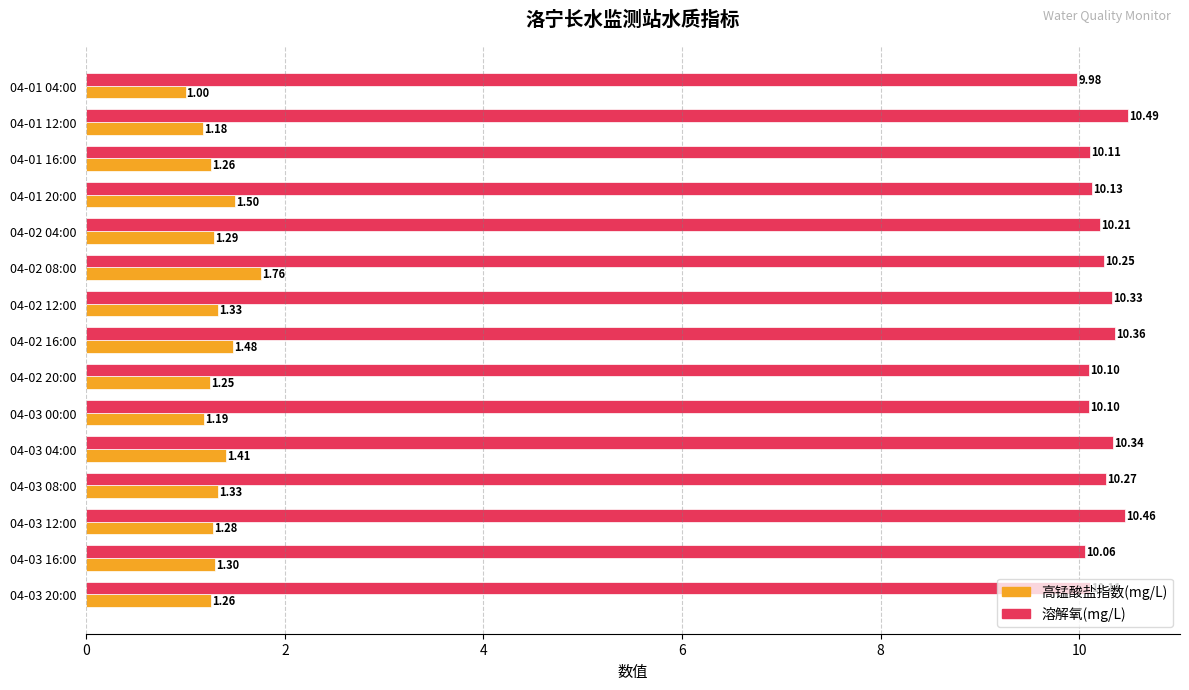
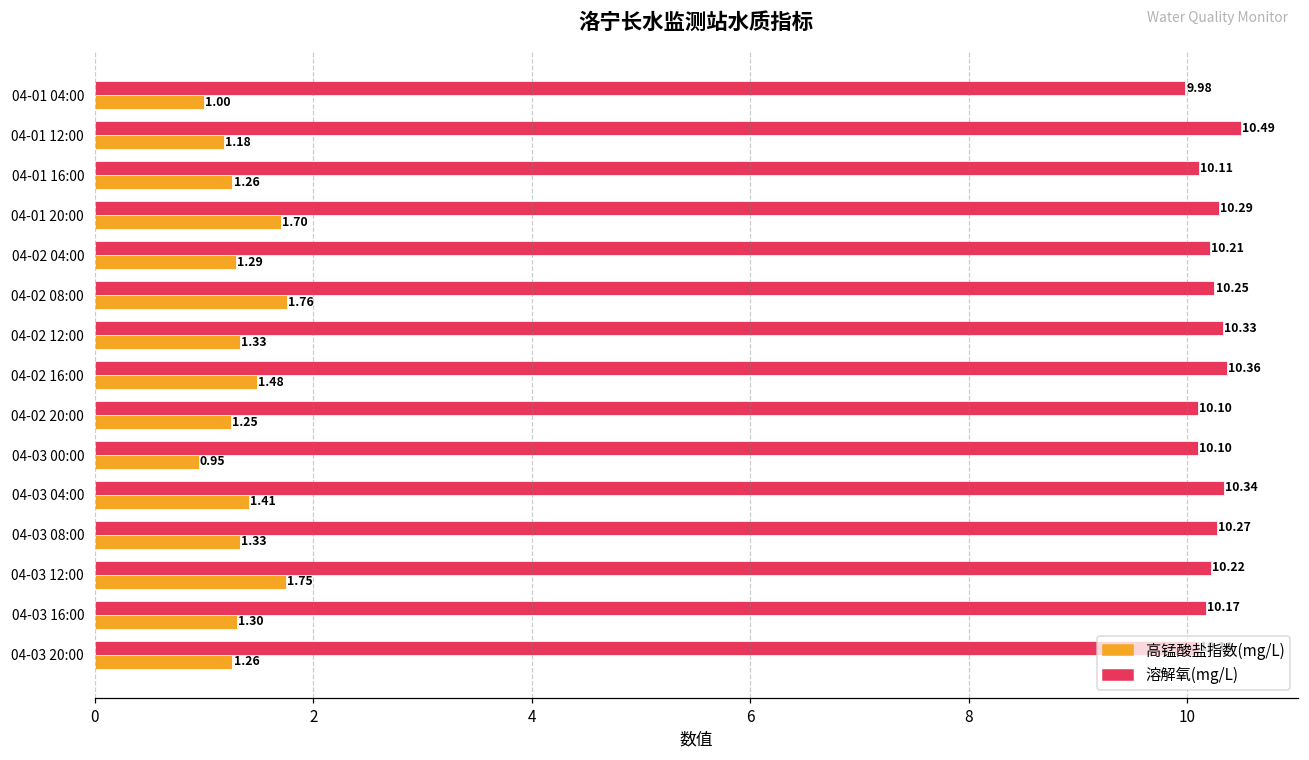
  {
    "高锰酸盐指数(mg/L)": {
      "04-01 04:00": 1.00,
      "04-01 12:00": 1.18,
      "04-01 16:00": 1.26,
-     "04-01 20:00": 1.50,
+     "04-01 20:00": 1.70,
      "04-02 04:00": 1.29,
      "04-02 08:00": 1.76,
      "04-02 12:00": 1.33,
      "04-02 16:00": 1.48,
      "04-02 20:00": 1.25,
-     "04-03 00:00": 1.19,
+     "04-03 00:00": 0.95,
      "04-03 04:00": 1.41,
      "04-03 08:00": 1.33,
-     "04-03 12:00": 1.28,
+     "04-03 12:00": 1.75,
      "04-03 16:00": 1.30,
      "04-03 20:00": 1.26
    },
    "溶解氧(mg/L)": {
      "04-01 04:00": 9.98,
      "04-01 12:00": 10.49,
      "04-01 16:00": 10.11,
-     "04-01 20:00": 10.13,
+     "04-01 20:00": 10.29,
      "04-02 04:00": 10.21,
      "04-02 08:00": 10.25,
      "04-02 12:00": 10.33,
      "04-02 16:00": 10.36,
      "04-02 20:00": 10.10,
      "04-03 00:00": 10.10,
      "04-03 04:00": 10.34,
      "04-03 08:00": 10.27,
-     "04-03 12:00": 10.46,
-     "04-03 16:00": 10.06
+     "04-03 12:00": 10.22,
+     "04-03 16:00": 10.17
    }
  }
